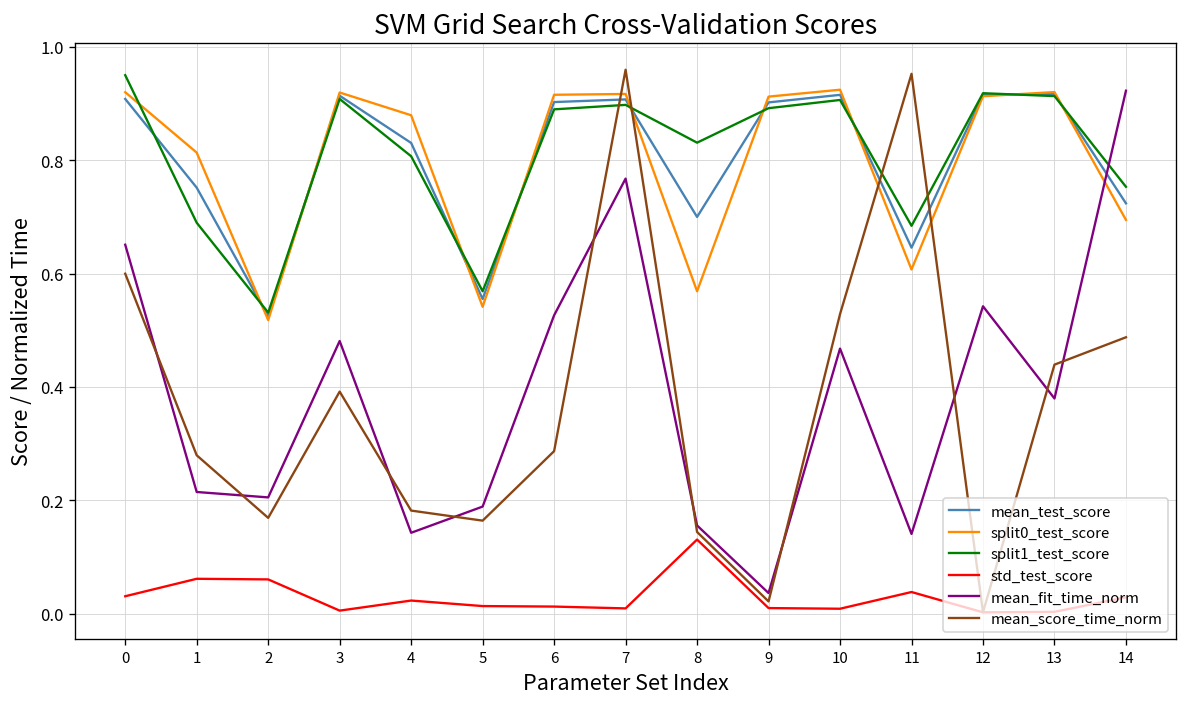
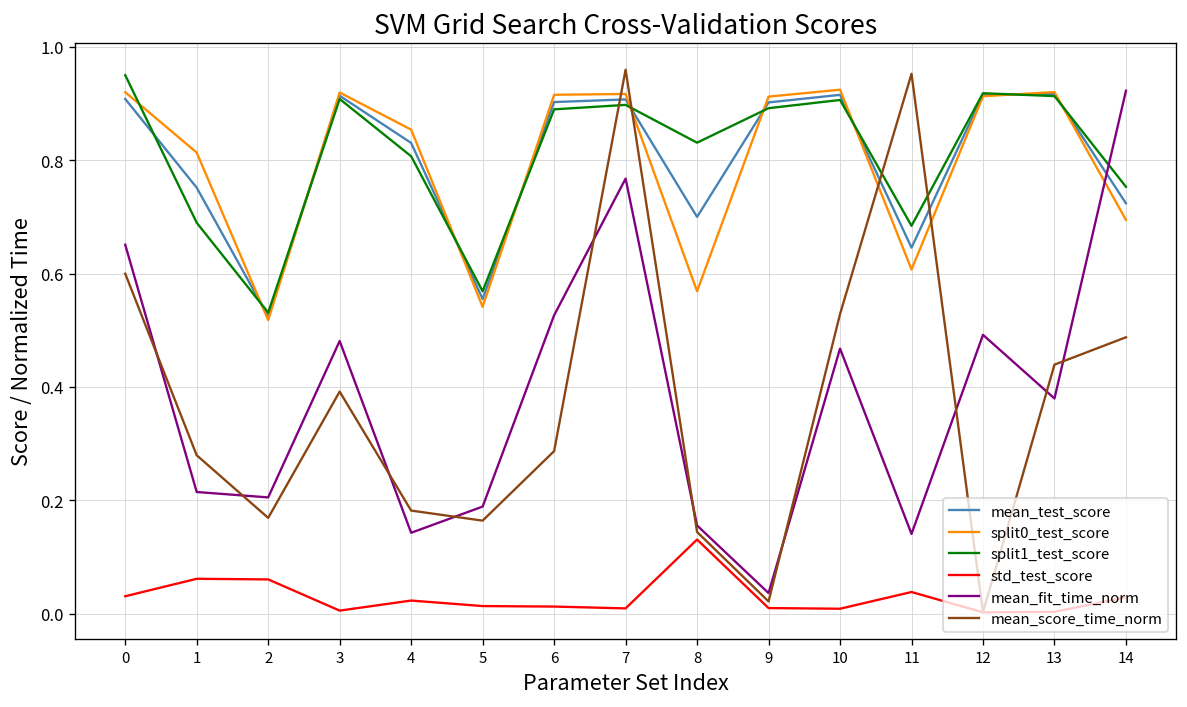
  {
    "mean_test_score": {
      "0": 0.91,
      "1": 0.75,
      "2": 0.52,
      "3": 0.91,
      "4": 0.83,
      "5": 0.56,
      "6": 0.90,
      "7": 0.91,
      "8": 0.70,
      "9": 0.90,
      "10": 0.92,
      "11": 0.65,
      "14": 0.72
    },
    "split0_test_score": {
      "0": 0.92,
      "1": 0.81,
      "2": 0.52,
      "3": 0.92,
-     "4": 0.88,
+     "4": 0.85,
      "5": 0.54,
      "6": 0.92,
      "7": 0.92,
      "8": 0.57,
      "9": 0.91,
      "10": 0.92,
      "11": 0.61,
      "14": 0.69
    },
    "split1_test_score": {
      "0": 0.95,
      "1": 0.69,
      "2": 0.53,
      "3": 0.91,
      "4": 0.81,
      "5": 0.57,
      "6": 0.89,
      "7": 0.90,
      "8": 0.83,
      "9": 0.89,
      "10": 0.91,
      "11": 0.68,
      "14": 0.75
    },
    "std_test_score": {
      "0": 0.03,
      "1": 0.06,
      "2": 0.06,
      "3": 0.01,
      "4": 0.02,
      "5": 0.01,
      "6": 0.01,
      "7": 0.01,
      "8": 0.13,
      "9": 0.01,
      "10": 0.01,
      "11": 0.04
    },
    "mean_fit_time_norm": {
      "0": 0.65,
      "1": 0.21,
      "2": 0.21,
      "3": 0.48,
      "4": 0.14,
      "5": 0.19,
      "6": 0.53,
      "7": 0.77,
      "8": 0.16,
      "9": 0.04,
      "10": 0.47,
      "11": 0.14,
-     "12": 0.54,
+     "12": 0.49,
      "13": 0.38,
      "14": 0.92
    },
    "mean_score_time_norm": {
      "0": 0.60,
      "1": 0.28,
      "2": 0.17,
      "3": 0.39,
      "4": 0.18,
      "5": 0.16,
      "6": 0.29,
      "7": 0.96,
      "8": 0.14,
      "9": 0.02,
      "10": 0.53,
      "11": 0.95,
      "13": 0.44,
      "14": 0.49
    }
  }
